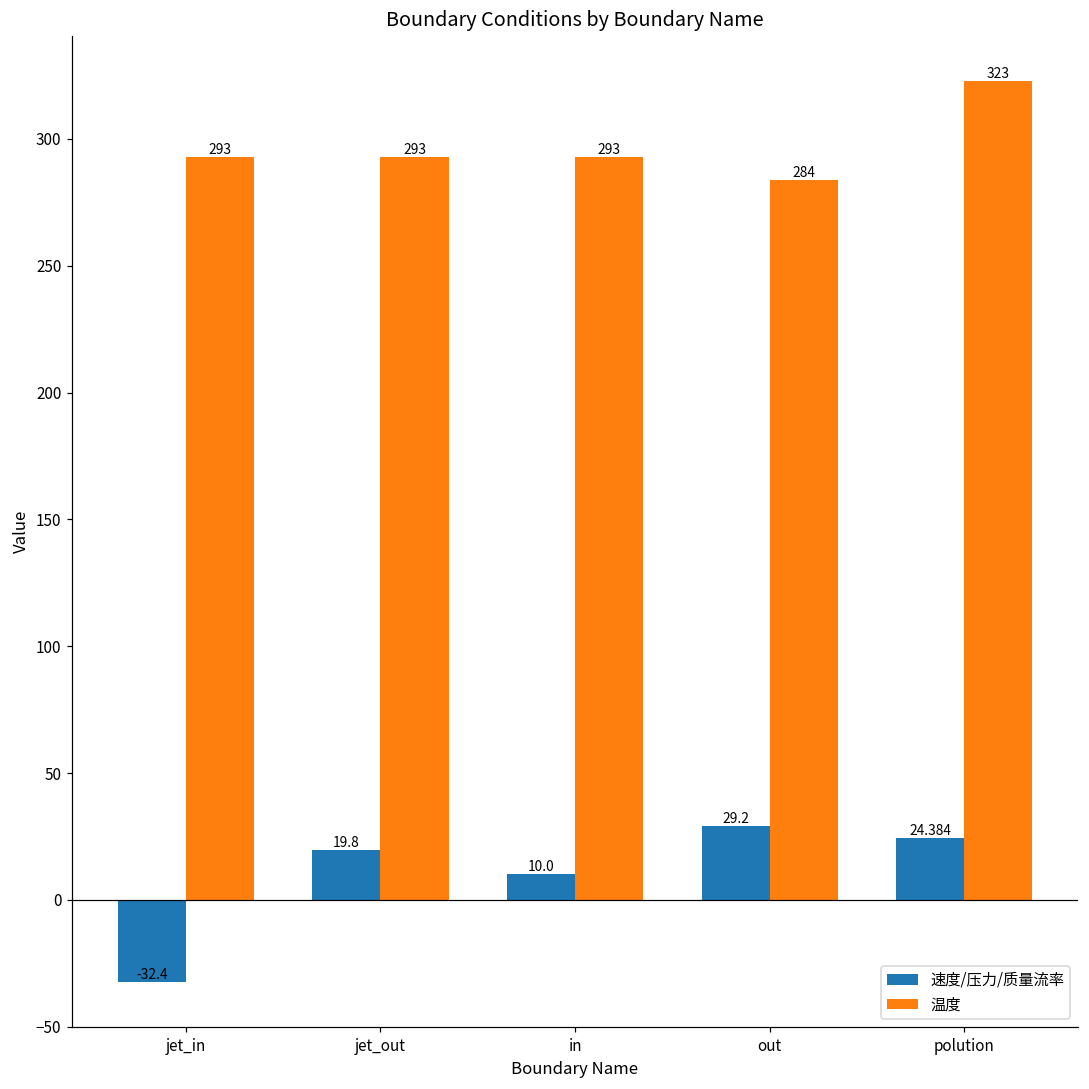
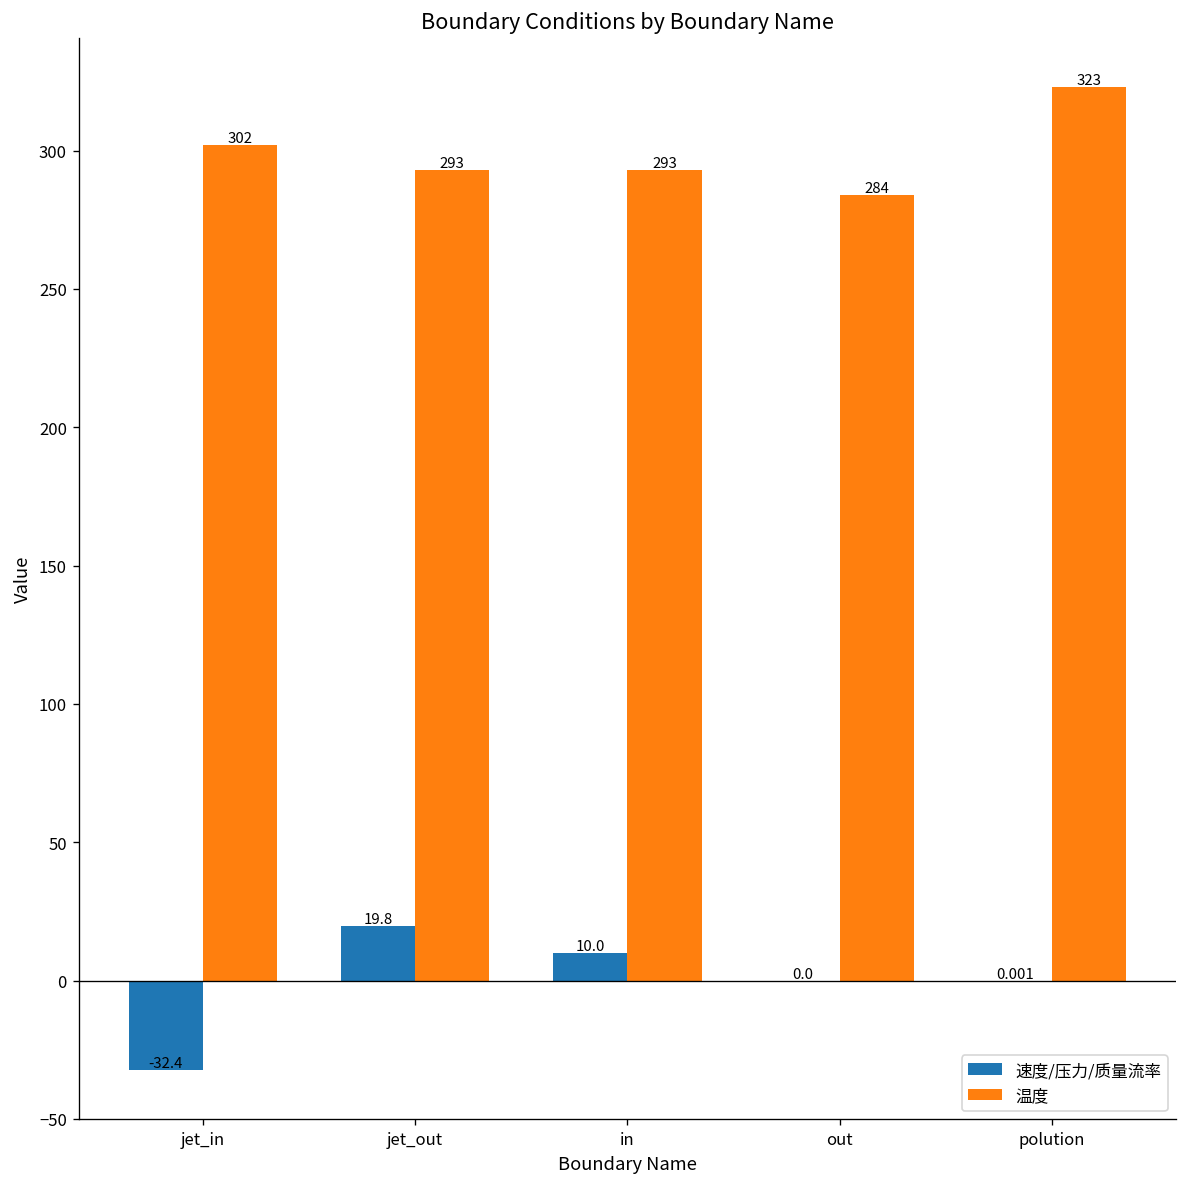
  {
    "速度/压力/质量流率": {
      "jet_in": -32.4,
      "jet_out": 19.8,
      "in": 10.0,
-     "out": 29.2,
-     "polution": 24.384
+     "out": 0.0,
+     "polution": 0.001
    },
    "温度": {
-     "jet_in": 293,
+     "jet_in": 302,
      "jet_out": 293,
      "in": 293,
      "out": 284,
      "polution": 323
    }
  }
